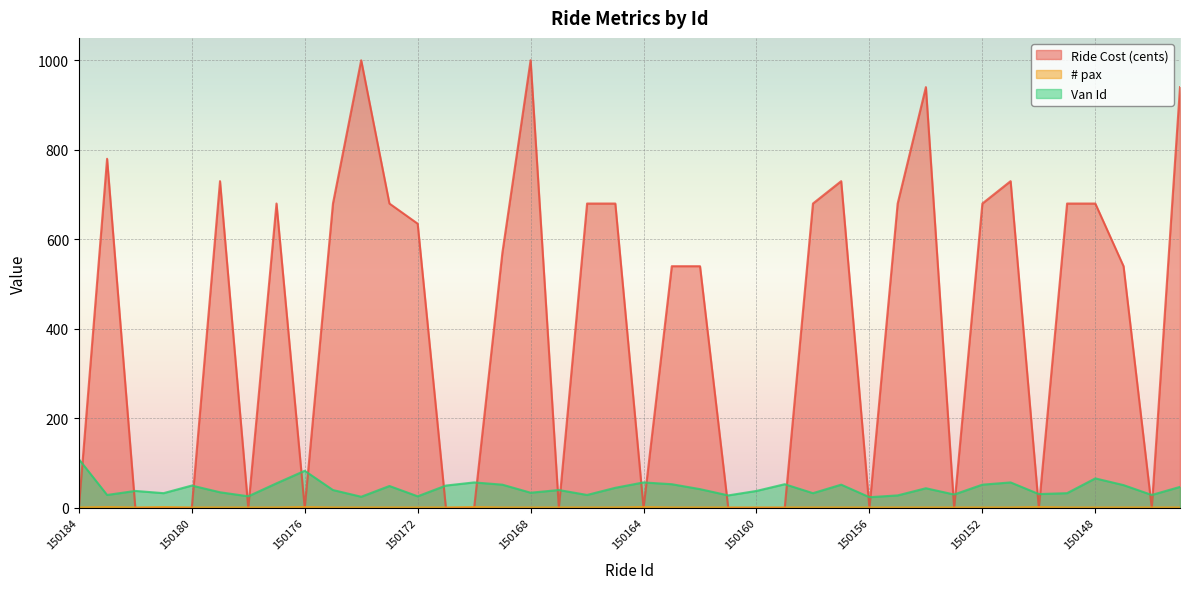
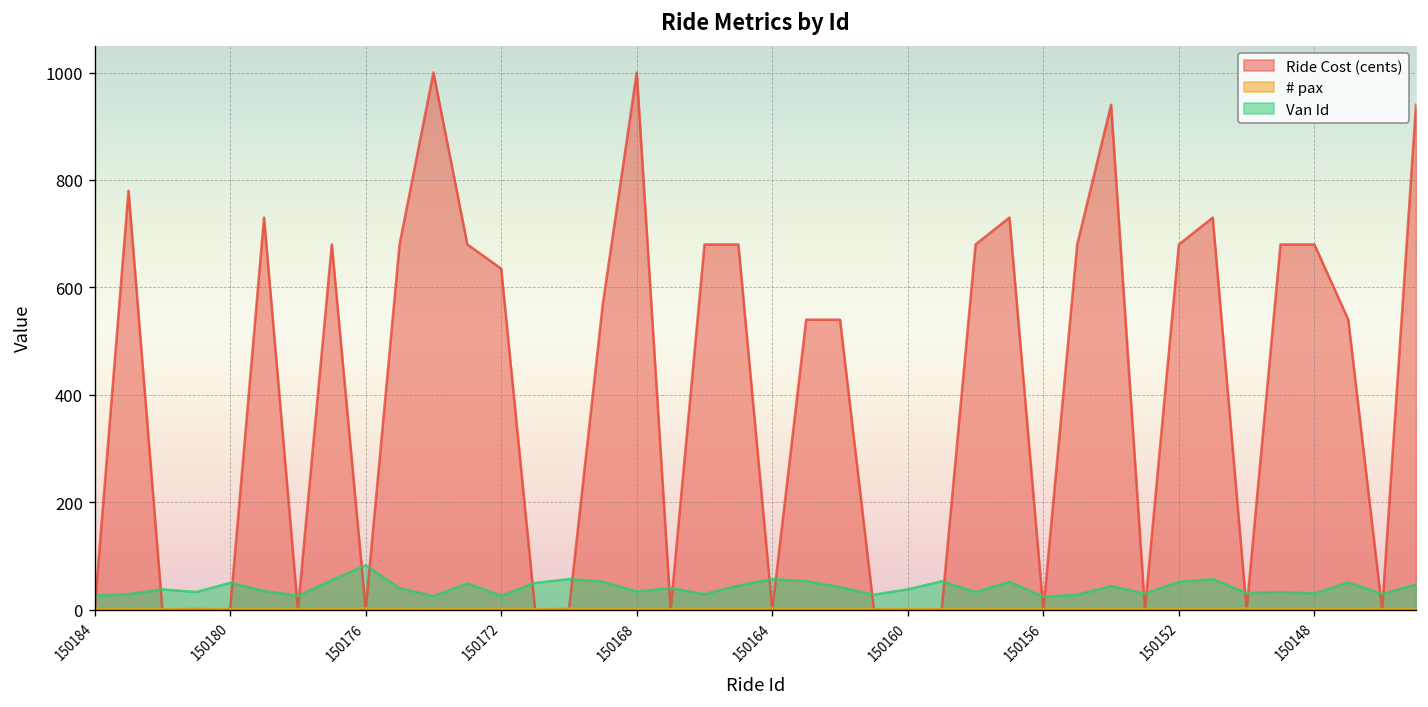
  {
    "Ride Cost (cents)": {
      "150172": 640,
      "150168": 1000,
      "150152": 680,
      "150148": 680
    },
    "# pax": {
      "150172": 0,
      "150168": 0,
      "150152": 0,
      "150148": 0
    },
    "Van Id": {
-     "150184": 110,
+     "150184": 30,
      "150180": 50,
      "150176": 80,
      "150172": 30,
      "150168": 30,
      "150164": 60,
      "150160": 40,
      "150156": 20,
      "150152": 50,
-     "150148": 70
+     "150148": 30
    }
  }
